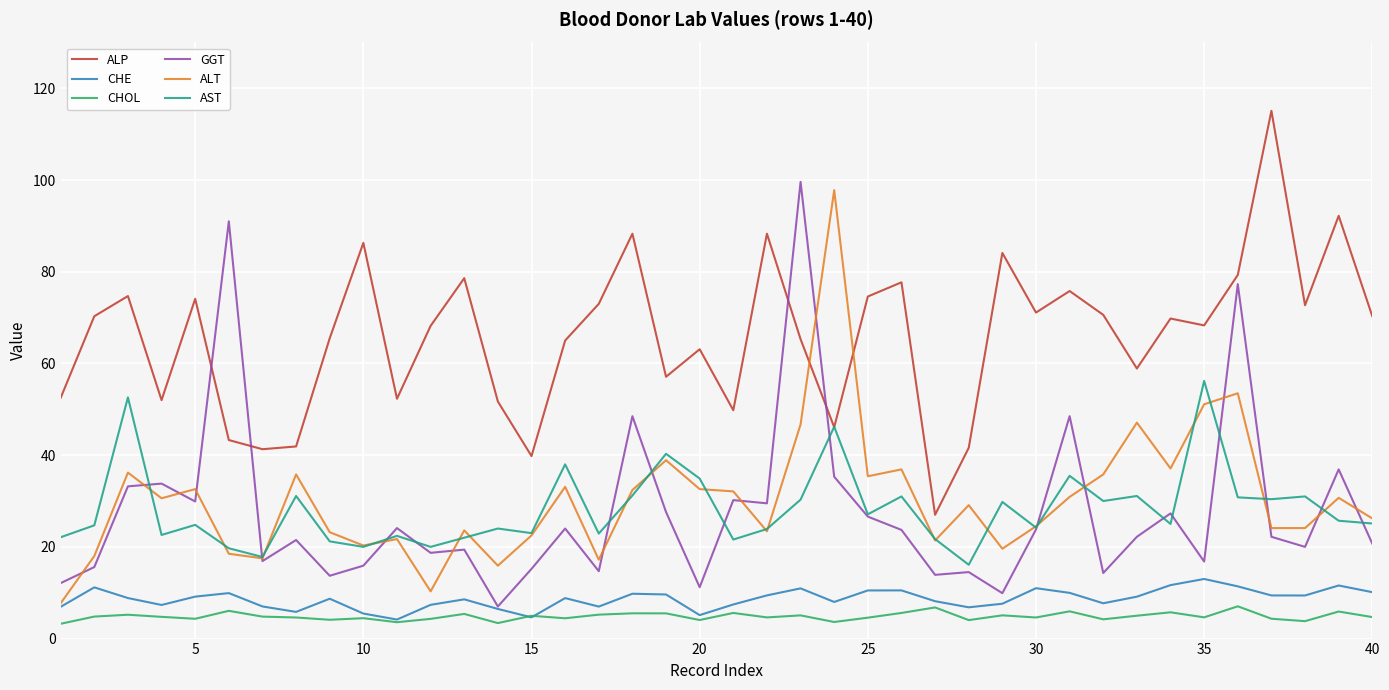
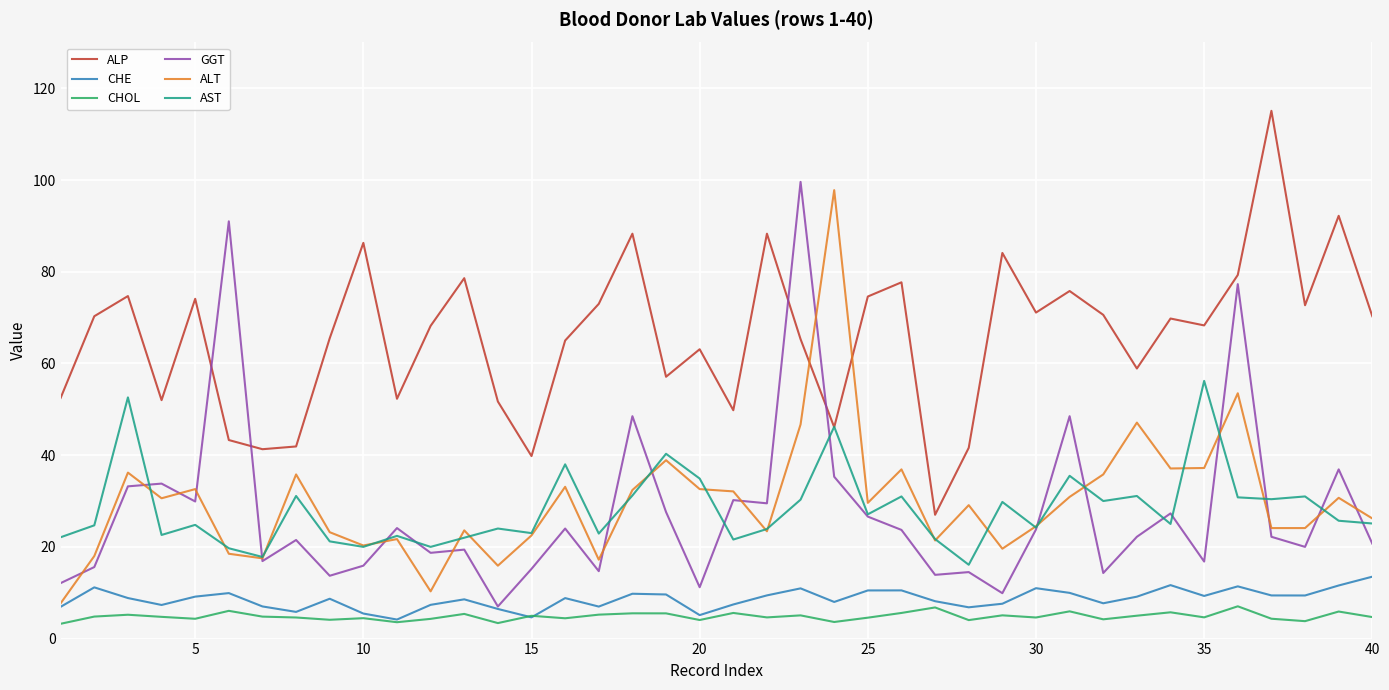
  {
    "ALP": {
      "5": 74,
      "10": 86,
      "15": 40,
      "20": 63,
      "25": 75,
      "30": 71,
      "35": 68,
      "40": 70
    },
    "CHE": {
      "5": 9,
      "10": 5,
      "20": 5,
      "25": 11,
      "30": 11,
-     "35": 13,
-     "40": 10
+     "35": 9,
+     "40": 14
    },
    "GGT": {
      "5": 30,
      "10": 16,
      "15": 15,
      "20": 11,
      "35": 17,
      "40": 21
    },
    "ALT": {
      "5": 33,
      "20": 33,
-     "25": 35,
-     "35": 51,
+     "25": 30,
+     "35": 37,
      "40": 26
    }
  }
